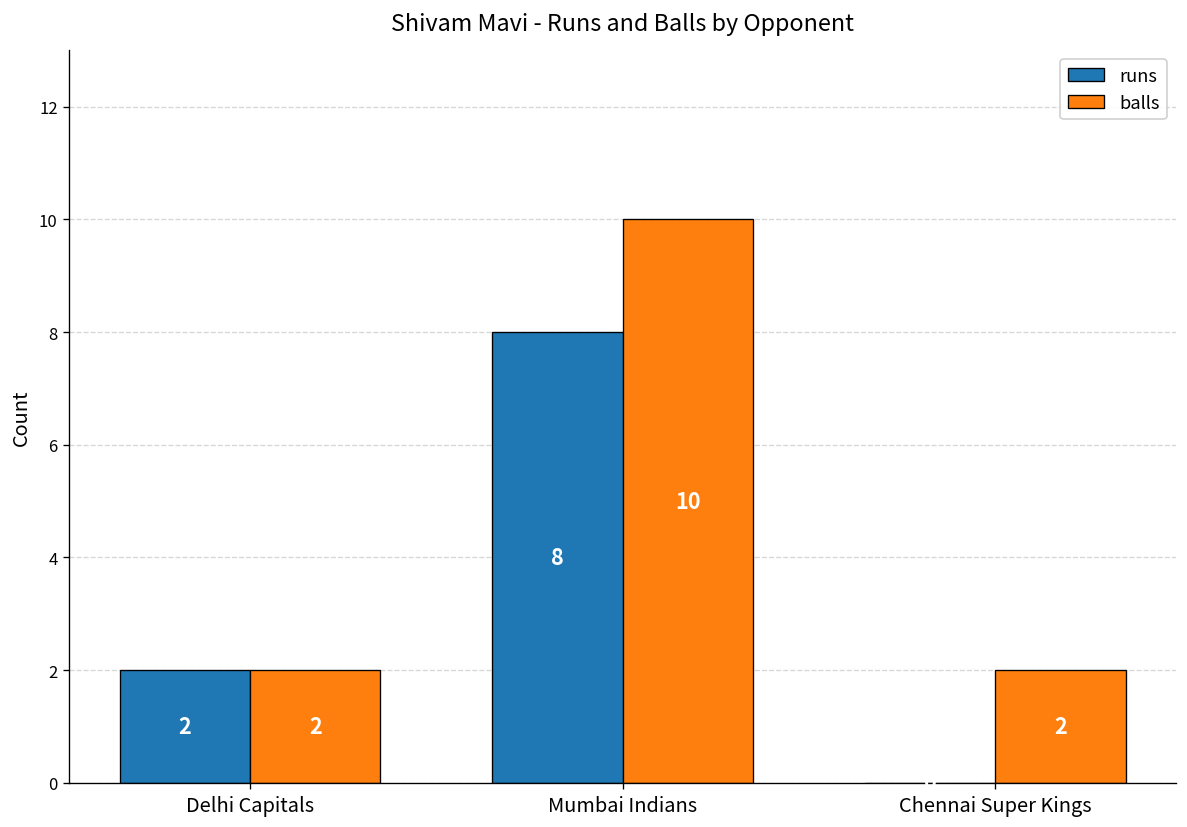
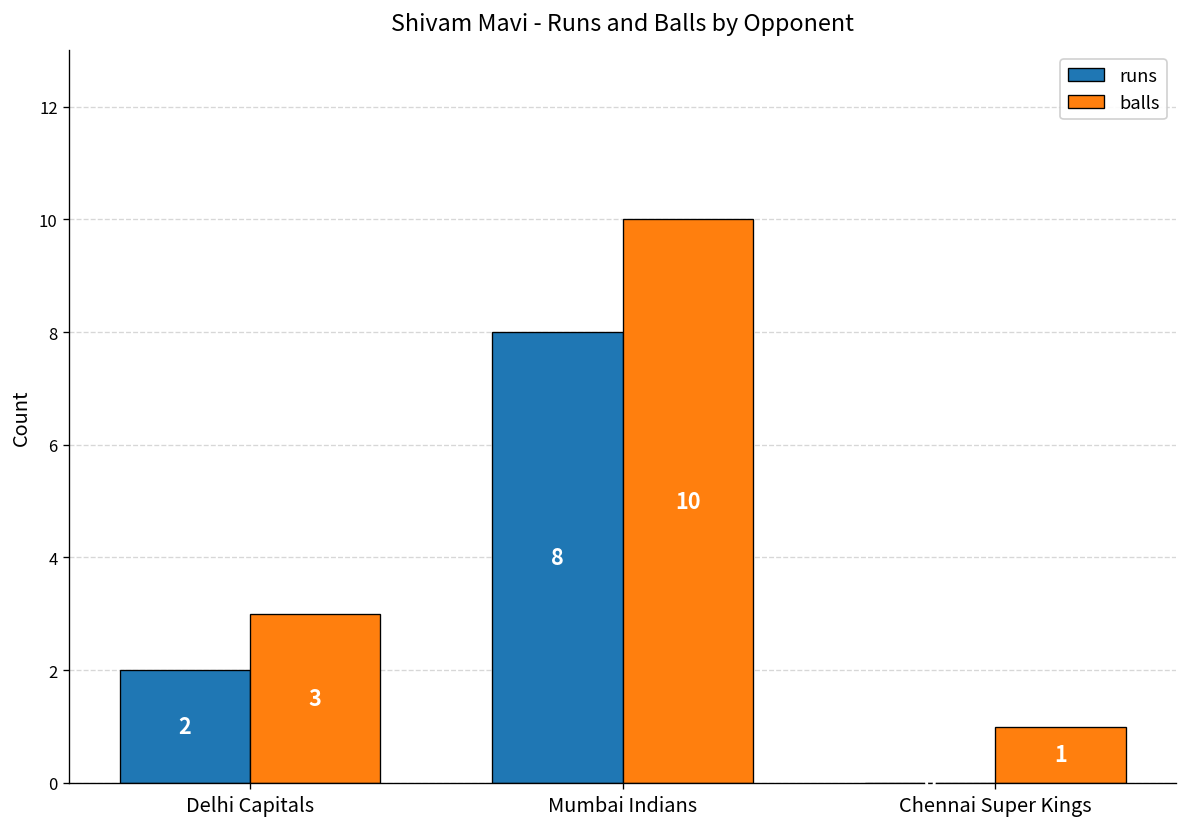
  {
    "runs": {
      "Delhi Capitals": 2,
      "Mumbai Indians": 8
    },
    "balls": {
-     "Delhi Capitals": 2,
+     "Delhi Capitals": 3,
      "Mumbai Indians": 10,
-     "Chennai Super Kings": 2
+     "Chennai Super Kings": 1
    }
  }
